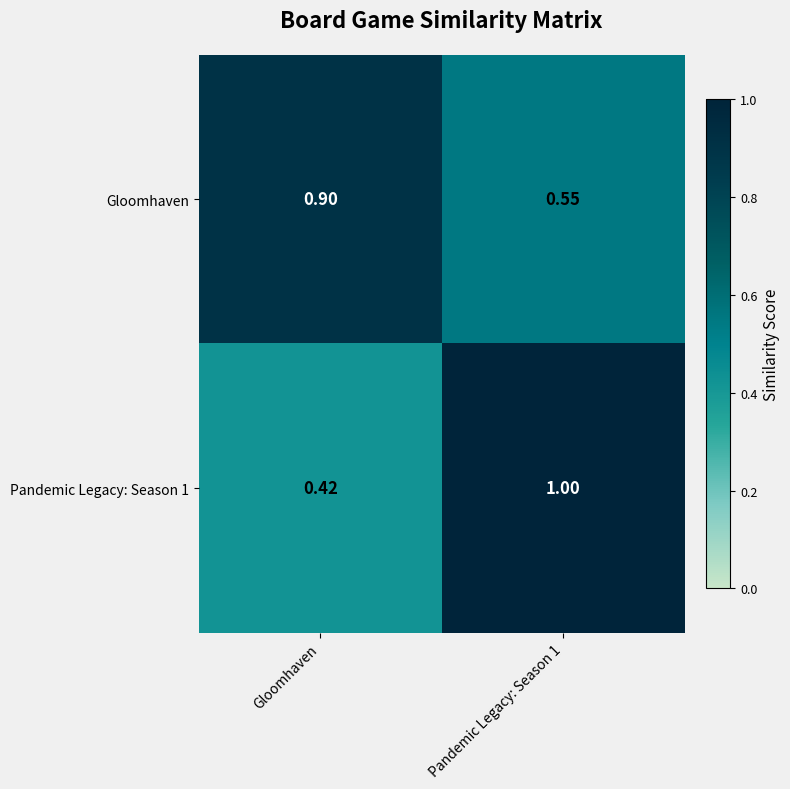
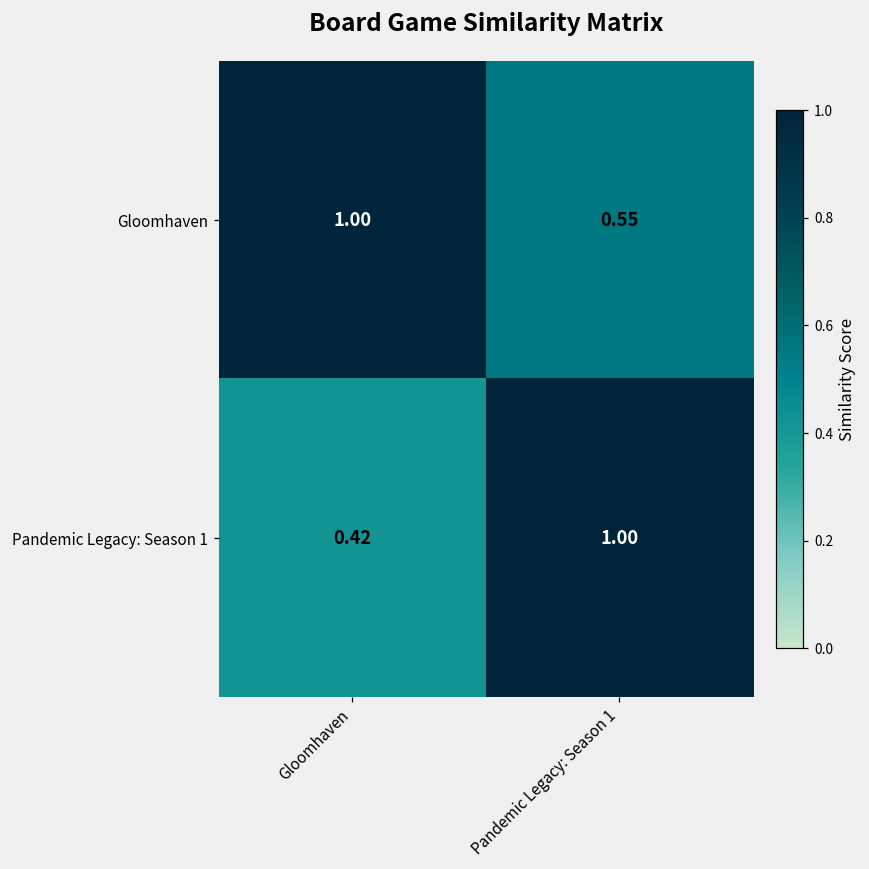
  {
    "Gloomhaven": {
-     "Gloomhaven": 0.90,
+     "Gloomhaven": 1.00,
      "Pandemic Legacy: Season 1": 0.55
    },
    "Pandemic Legacy: Season 1": {
      "Gloomhaven": 0.42,
      "Pandemic Legacy: Season 1": 1.00
    }
  }
